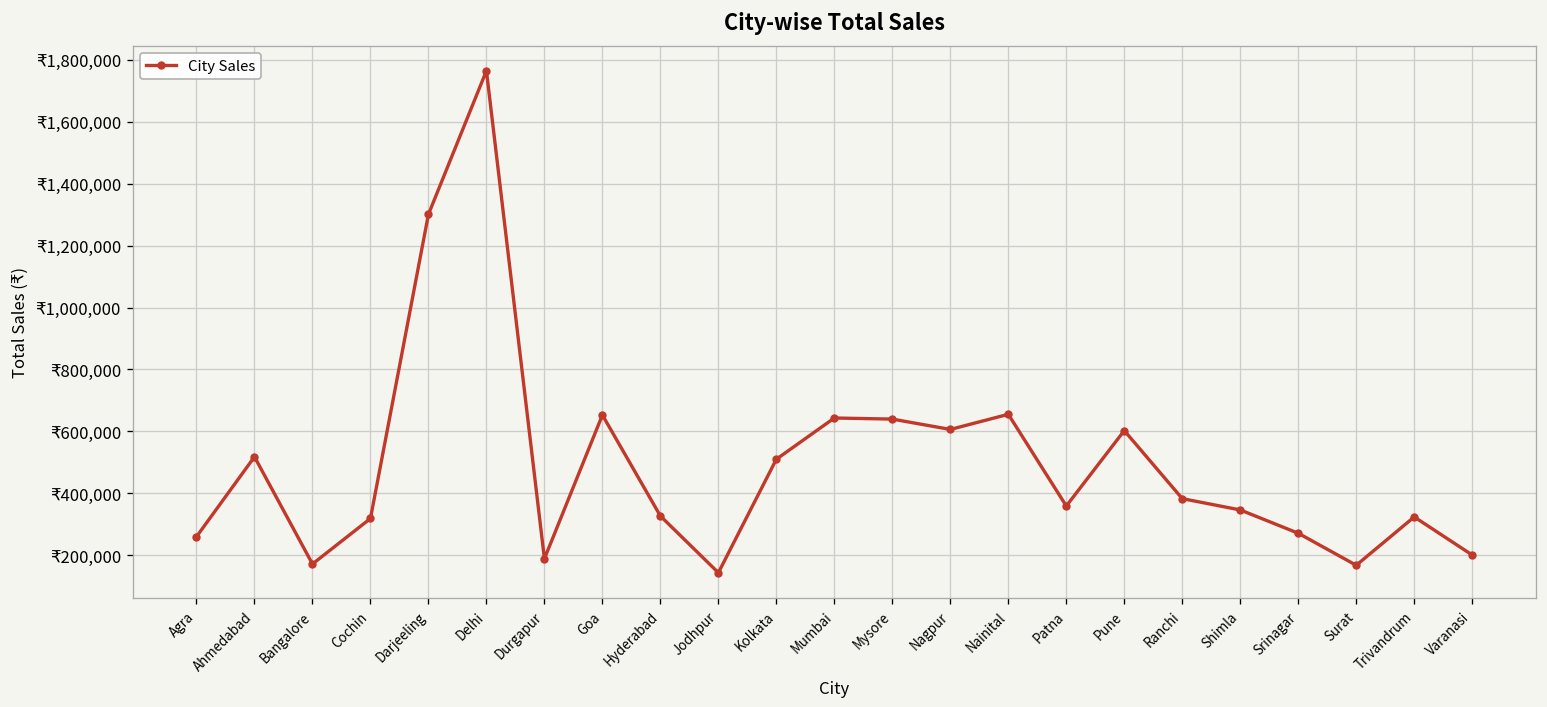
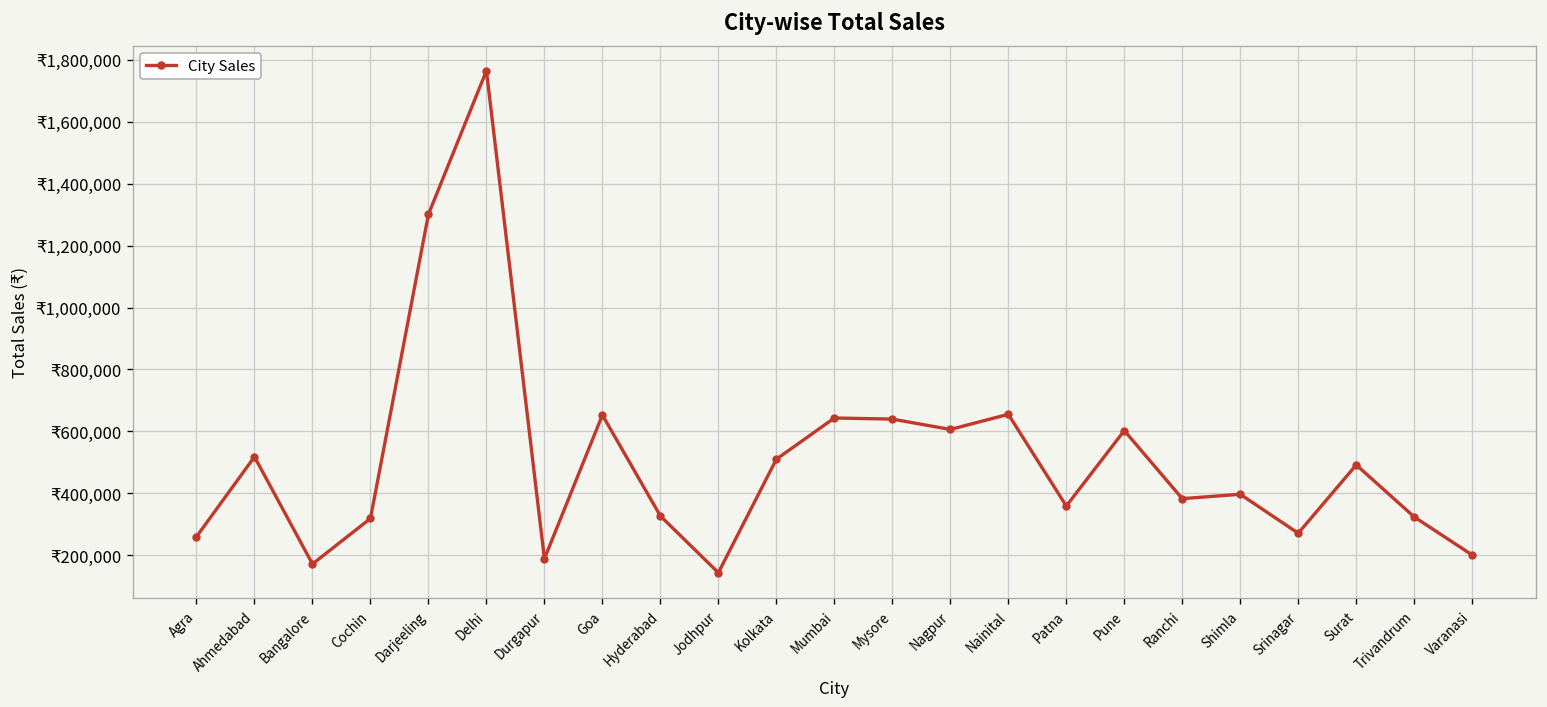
  {
    "Agra": "₹260,000",
    "Ahmedabad": "₹520,000",
    "Bangalore": "₹170,000",
    "Cochin": "₹320,000",
    "Darjeeling": "₹1,300,000",
    "Delhi": "₹1,760,000",
    "Durgapur": "₹190,000",
    "Goa": "₹650,000",
    "Hyderabad": "₹330,000",
    "Jodhpur": "₹140,000",
    "Kolkata": "₹510,000",
    "Mumbai": "₹640,000",
    "Mysore": "₹640,000",
    "Nagpur": "₹610,000",
    "Nainital": "₹660,000",
    "Patna": "₹360,000",
    "Pune": "₹600,000",
    "Ranchi": "₹380,000",
-   "Shimla": "₹350,000",
+   "Shimla": "₹400,000",
    "Srinagar": "₹270,000",
-   "Surat": "₹170,000",
+   "Surat": "₹490,000",
    "Trivandrum": "₹320,000",
    "Varanasi": "₹200,000"
  }
